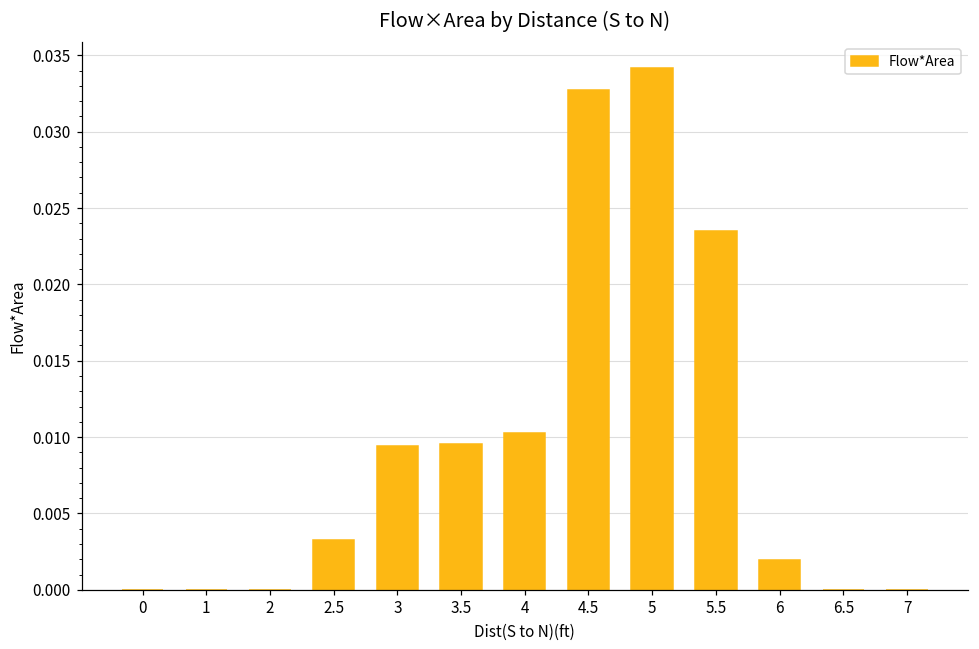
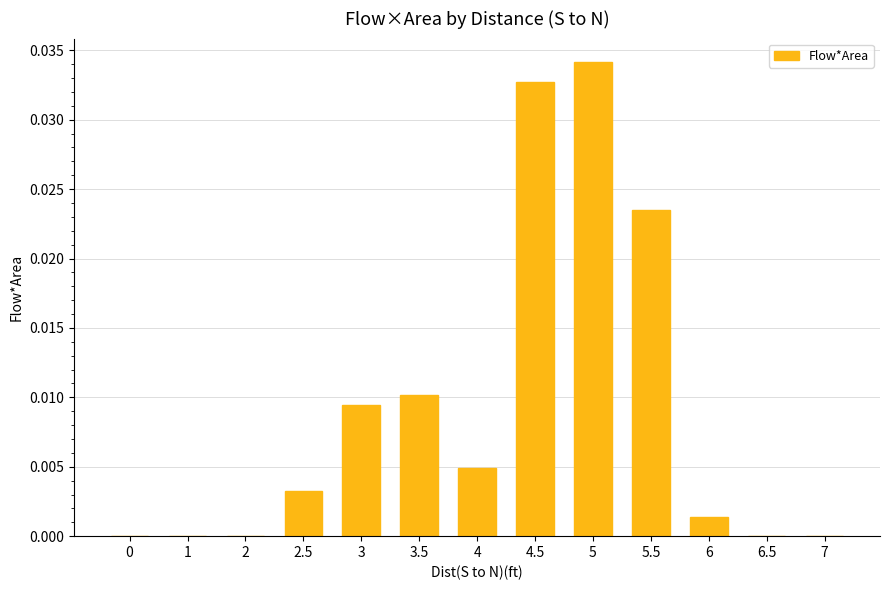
  {
    "0": 0.0000,
    "1": 0.0000,
    "2": 0.0000,
    "2.5": 0.0032,
    "3": 0.0094,
-   "3.5": 0.0096,
-   "4": 0.0103,
+   "3.5": 0.0102,
+   "4": 0.0049,
    "4.5": 0.0327,
    "5": 0.0341,
    "5.5": 0.0235,
-   "6": 0.0020,
+   "6": 0.0014,
    "6.5": 0.0000,
    "7": 0.0000
  }
